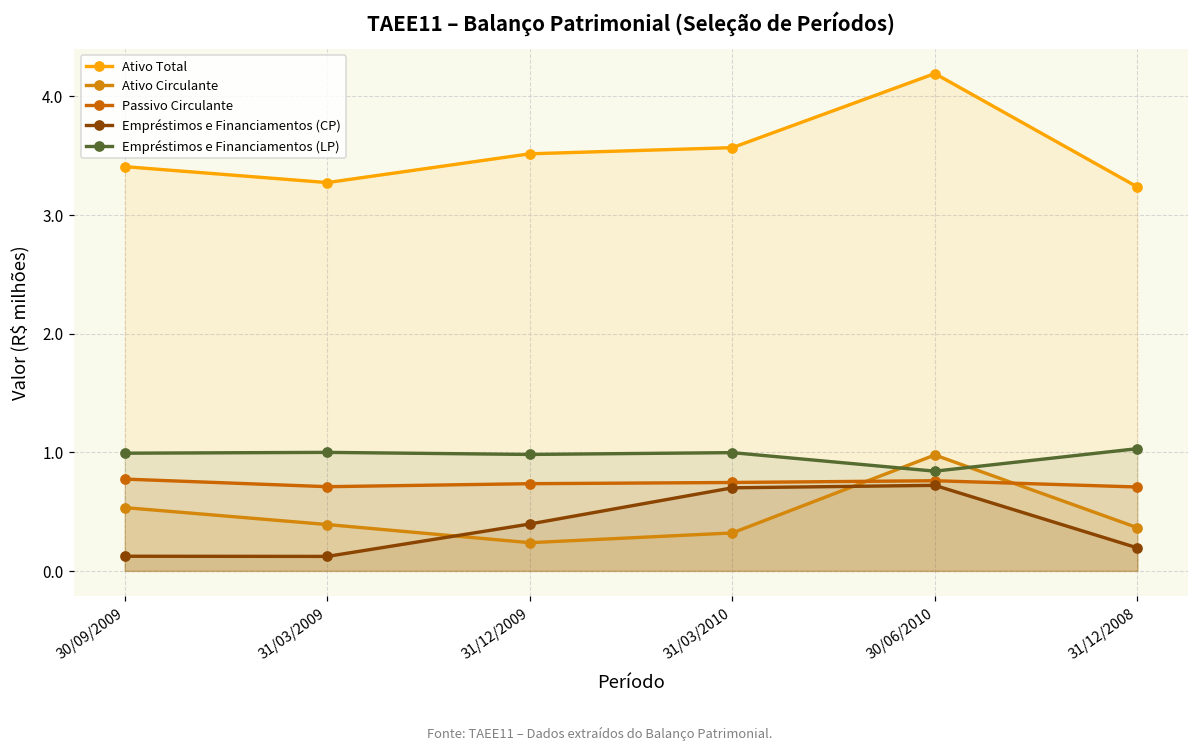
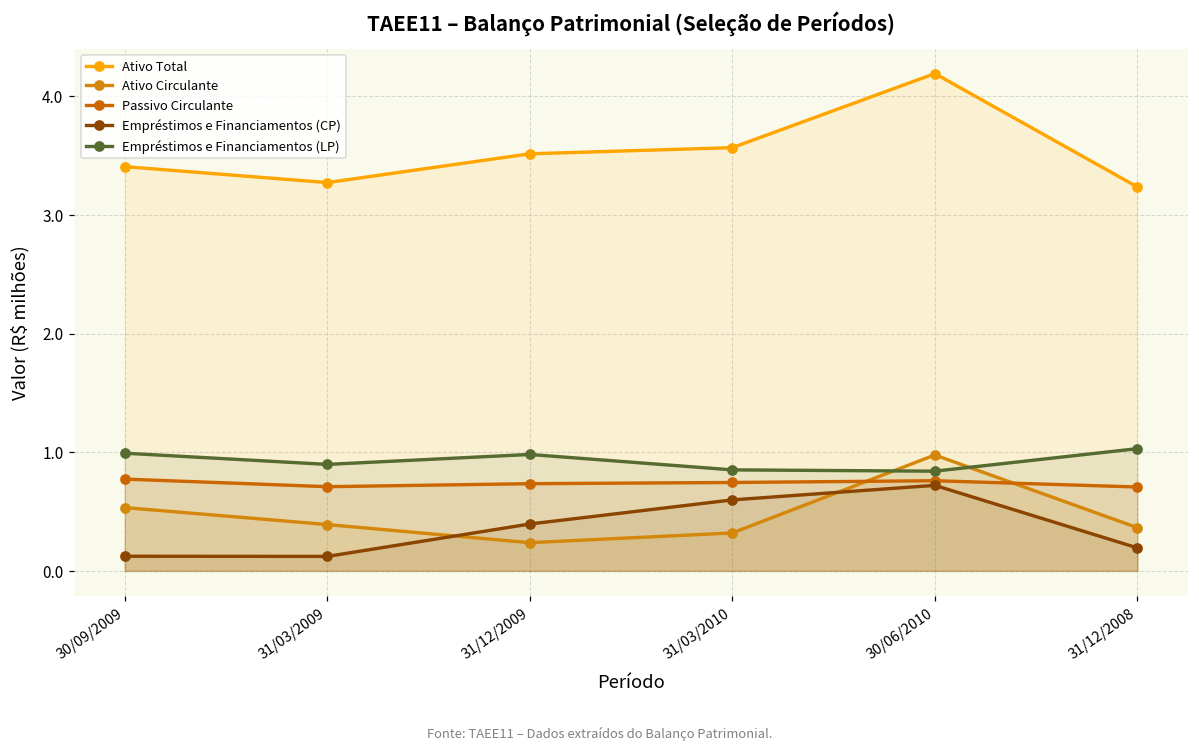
  {
    "Empréstimos e Financiamentos (CP)": {
      "30/09/2009": 0.12,
      "31/03/2009": 0.12,
      "31/12/2009": 0.39,
-     "31/03/2010": 0.70,
+     "31/03/2010": 0.60,
      "30/06/2010": 0.72,
      "31/12/2008": 0.19
    },
    "Empréstimos e Financiamentos (LP)": {
      "30/09/2009": 0.99,
-     "31/03/2009": 1.00,
+     "31/03/2009": 0.90,
      "31/12/2009": 0.98,
-     "31/03/2010": 1.00,
+     "31/03/2010": 0.85,
      "30/06/2010": 0.84,
      "31/12/2008": 1.03
    }
  }
